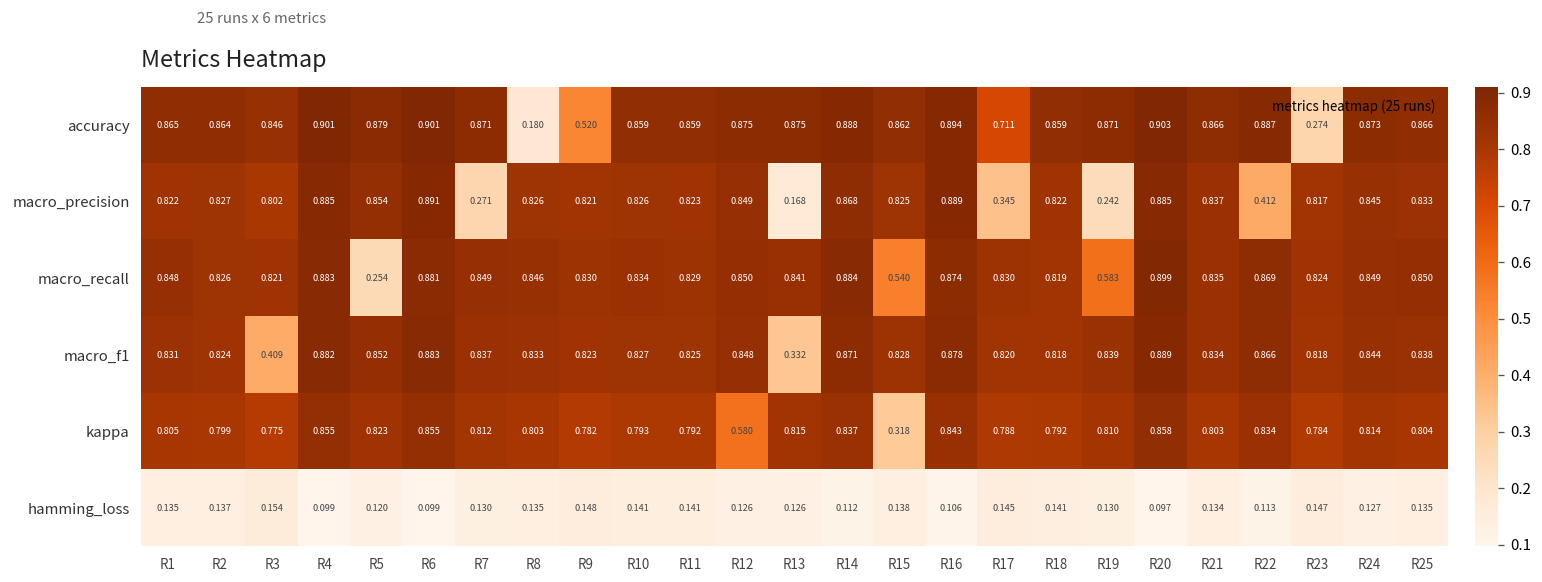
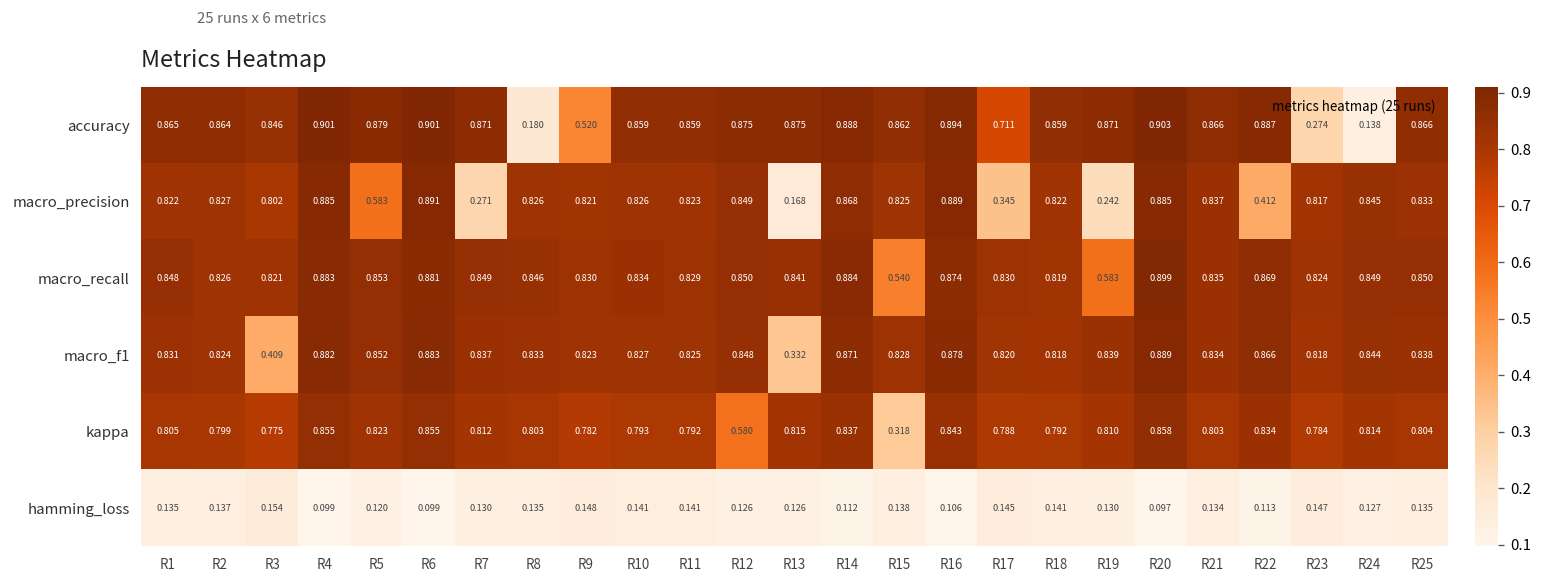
  {
    "accuracy": {
      "R1": 0.865,
      "R2": 0.864,
      "R3": 0.846,
      "R4": 0.901,
      "R5": 0.879,
      "R6": 0.901,
      "R7": 0.871,
      "R8": 0.180,
      "R9": 0.520,
      "R10": 0.859,
      "R11": 0.859,
      "R12": 0.875,
      "R13": 0.875,
      "R14": 0.888,
      "R15": 0.862,
      "R16": 0.894,
      "R17": 0.711,
      "R18": 0.859,
      "R19": 0.871,
      "R20": 0.903,
      "R21": 0.866,
      "R22": 0.887,
      "R23": 0.274,
-     "R24": 0.873,
+     "R24": 0.138,
      "R25": 0.866
    },
    "macro_precision": {
      "R1": 0.822,
      "R2": 0.827,
      "R3": 0.802,
      "R4": 0.885,
-     "R5": 0.854,
+     "R5": 0.583,
      "R6": 0.891,
      "R7": 0.271,
      "R8": 0.826,
      "R9": 0.821,
      "R10": 0.826,
      "R11": 0.823,
      "R12": 0.849,
      "R13": 0.168,
      "R14": 0.868,
      "R15": 0.825,
      "R16": 0.889,
      "R17": 0.345,
      "R18": 0.822,
      "R19": 0.242,
      "R20": 0.885,
      "R21": 0.837,
      "R22": 0.412,
      "R23": 0.817,
      "R24": 0.845,
      "R25": 0.833
    },
    "macro_recall": {
      "R1": 0.848,
      "R2": 0.826,
      "R3": 0.821,
      "R4": 0.883,
-     "R5": 0.254,
+     "R5": 0.853,
      "R6": 0.881,
      "R7": 0.849,
      "R8": 0.846,
      "R9": 0.830,
      "R10": 0.834,
      "R11": 0.829,
      "R12": 0.850,
      "R13": 0.841,
      "R14": 0.884,
      "R15": 0.540,
      "R16": 0.874,
      "R17": 0.830,
      "R18": 0.819,
      "R19": 0.583,
      "R20": 0.899,
      "R21": 0.835,
      "R22": 0.869,
      "R23": 0.824,
      "R24": 0.849,
      "R25": 0.850
    },
    "macro_f1": {
      "R1": 0.831,
      "R2": 0.824,
      "R3": 0.409,
      "R4": 0.882,
      "R5": 0.852,
      "R6": 0.883,
      "R7": 0.837,
      "R8": 0.833,
      "R9": 0.823,
      "R10": 0.827,
      "R11": 0.825,
      "R12": 0.848,
      "R13": 0.332,
      "R14": 0.871,
      "R15": 0.828,
      "R16": 0.878,
      "R17": 0.820,
      "R18": 0.818,
      "R19": 0.839,
      "R20": 0.889,
      "R21": 0.834,
      "R22": 0.866,
      "R23": 0.818,
      "R24": 0.844,
      "R25": 0.838
    },
    "kappa": {
      "R1": 0.805,
      "R2": 0.799,
      "R3": 0.775,
      "R4": 0.855,
      "R5": 0.823,
      "R6": 0.855,
      "R7": 0.812,
      "R8": 0.803,
      "R9": 0.782,
      "R10": 0.793,
      "R11": 0.792,
      "R12": 0.580,
      "R13": 0.815,
      "R14": 0.837,
      "R15": 0.318,
      "R16": 0.843,
      "R17": 0.788,
      "R18": 0.792,
      "R19": 0.810,
      "R20": 0.858,
      "R21": 0.803,
      "R22": 0.834,
      "R23": 0.784,
      "R24": 0.814,
      "R25": 0.804
    },
    "hamming_loss": {
      "R1": 0.135,
      "R2": 0.137,
      "R3": 0.154,
      "R4": 0.099,
      "R5": 0.120,
      "R6": 0.099,
      "R7": 0.130,
      "R8": 0.135,
      "R9": 0.148,
      "R10": 0.141,
      "R11": 0.141,
      "R12": 0.126,
      "R13": 0.126,
      "R14": 0.112,
      "R15": 0.138,
      "R16": 0.106,
      "R17": 0.145,
      "R18": 0.141,
      "R19": 0.130,
      "R20": 0.097,
      "R21": 0.134,
      "R22": 0.113,
      "R23": 0.147,
      "R24": 0.127,
      "R25": 0.135
    }
  }
